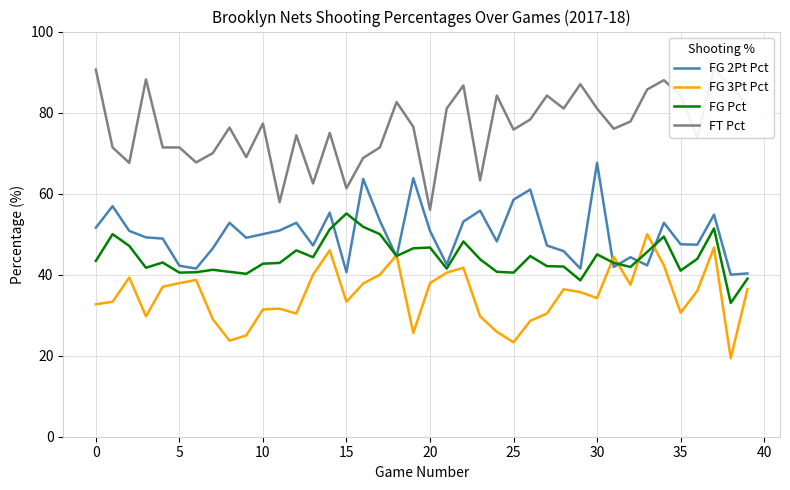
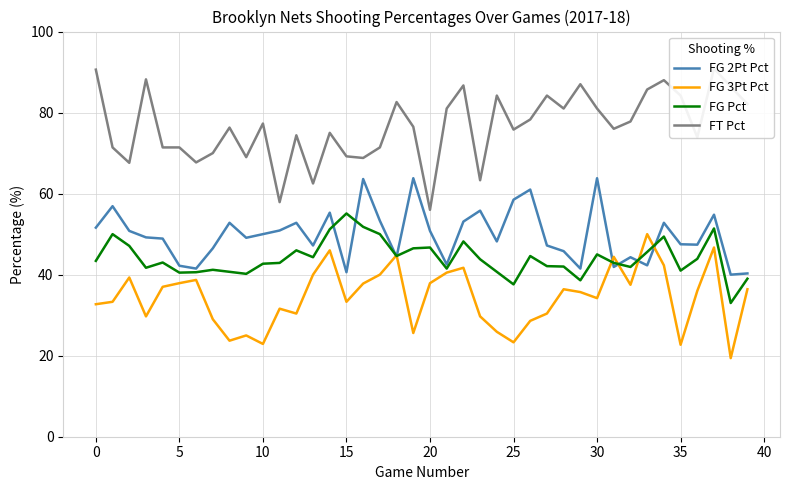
  {
    "FG 2Pt Pct": {
      "0": 52,
      "5": 42,
      "10": 50,
      "15": 41,
      "20": 51,
      "25": 59,
-     "30": 68,
+     "30": 64,
      "35": 48
    },
    "FG 3Pt Pct": {
      "0": 33,
      "5": 38,
-     "10": 31,
+     "10": 23,
      "15": 33,
      "20": 38,
      "25": 23,
      "30": 34,
-     "35": 31
+     "35": 23
    },
    "FG Pct": {
      "0": 43,
      "5": 41,
      "10": 43,
      "15": 55,
      "20": 47,
-     "25": 41,
+     "25": 38,
      "30": 45,
      "35": 41
    },
    "FT Pct": {
      "0": 91,
      "5": 71,
      "10": 77,
-     "15": 61,
+     "15": 69,
      "20": 56,
      "25": 76,
      "30": 81
    }
  }
